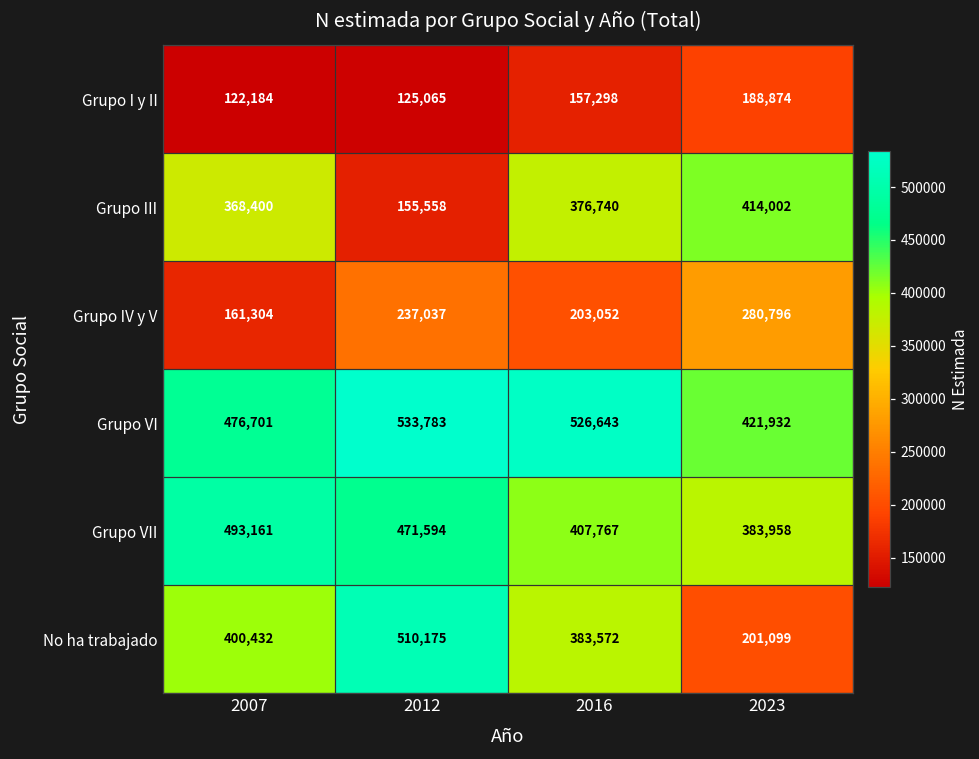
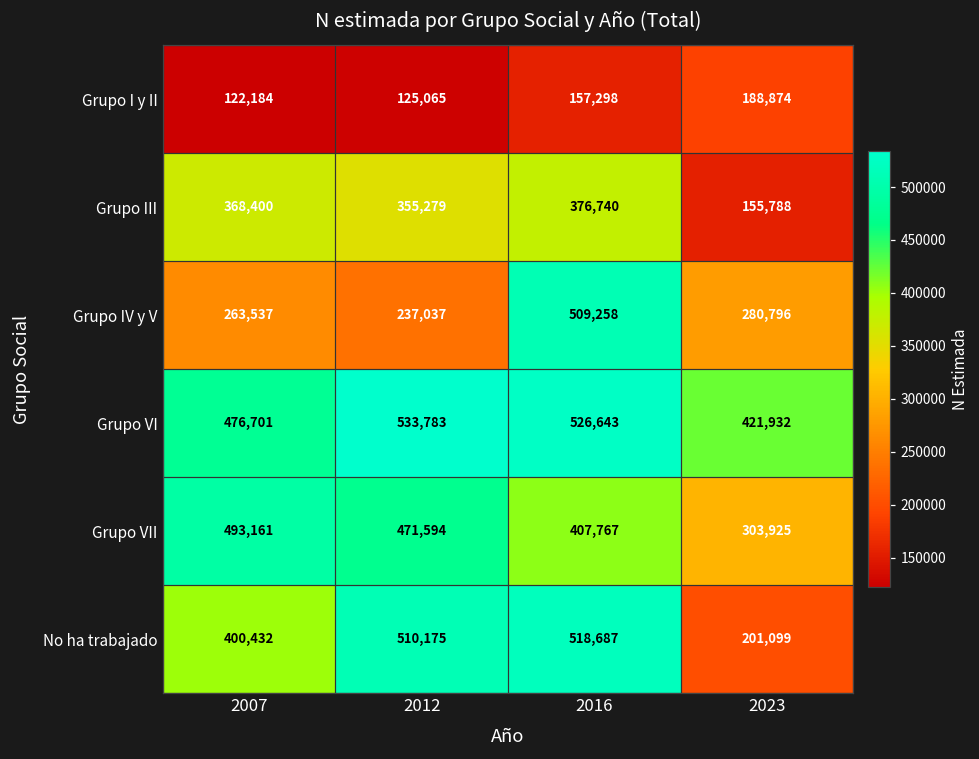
  {
    "Grupo I y II": {
      "2007": "122,184",
      "2012": "125,065",
      "2016": "157,298",
      "2023": "188,874"
    },
    "Grupo III": {
      "2007": "368,400",
-     "2012": "155,558",
+     "2012": "355,279",
      "2016": "376,740",
-     "2023": "414,002"
+     "2023": "155,788"
    },
    "Grupo IV y V": {
-     "2007": "161,304",
+     "2007": "263,537",
      "2012": "237,037",
-     "2016": "203,052",
+     "2016": "509,258",
      "2023": "280,796"
    },
    "Grupo VI": {
      "2007": "476,701",
      "2012": "533,783",
      "2016": "526,643",
      "2023": "421,932"
    },
    "Grupo VII": {
      "2007": "493,161",
      "2012": "471,594",
      "2016": "407,767",
-     "2023": "383,958"
+     "2023": "303,925"
    },
    "No ha trabajado": {
      "2007": "400,432",
      "2012": "510,175",
-     "2016": "383,572",
+     "2016": "518,687",
      "2023": "201,099"
    }
  }
